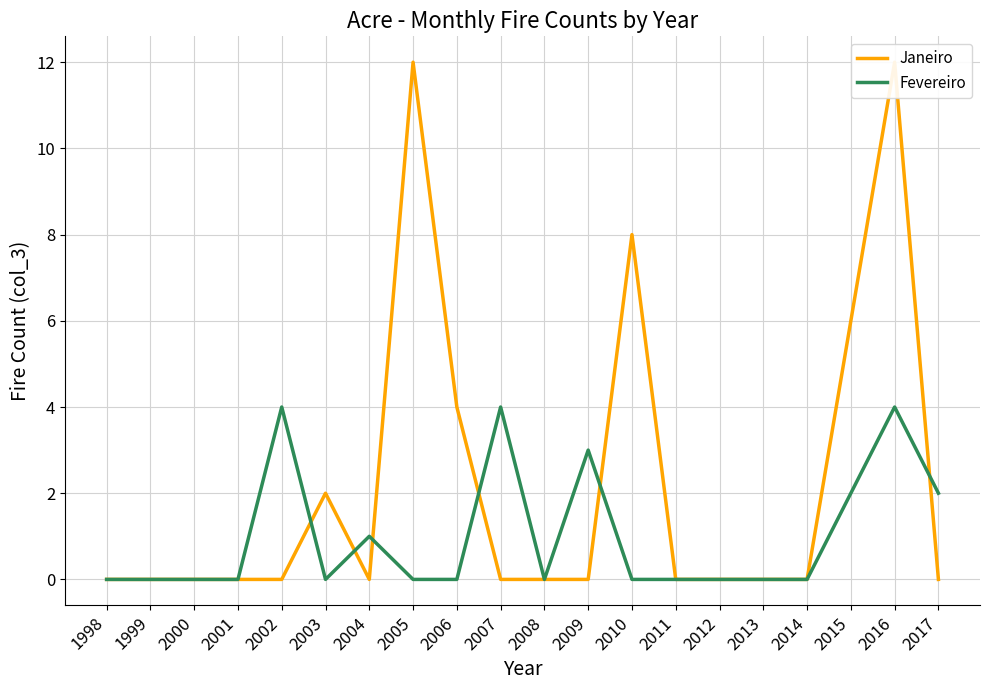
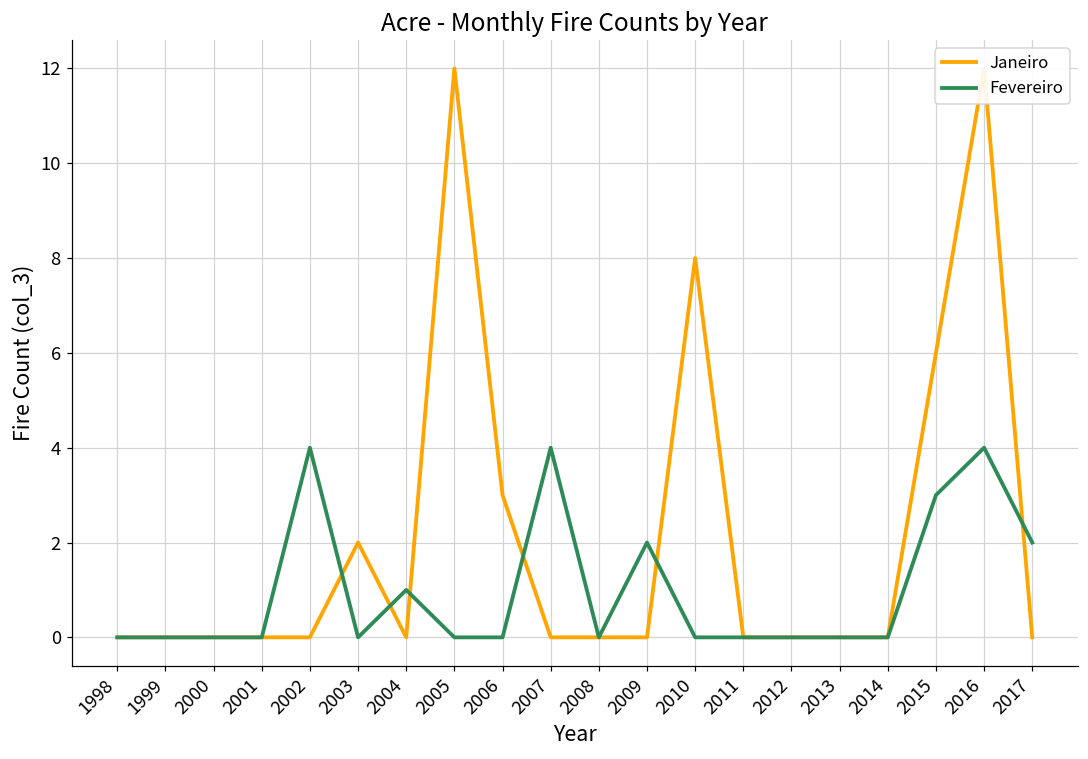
  {
    "Janeiro": {
      "2002": 0,
      "2003": 2,
      "2004": 0,
      "2005": 12,
-     "2006": 4,
+     "2006": 3,
      "2007": 0,
      "2009": 0,
      "2010": 8,
      "2015": 6,
      "2017": 0
    },
    "Fevereiro": {
      "2002": 4,
      "2003": 0,
      "2004": 1,
      "2005": 0,
      "2006": 0,
      "2007": 4,
-     "2009": 3,
+     "2009": 2,
      "2010": 0,
-     "2015": 2,
+     "2015": 3,
      "2016": 4,
      "2017": 2
    }
  }
